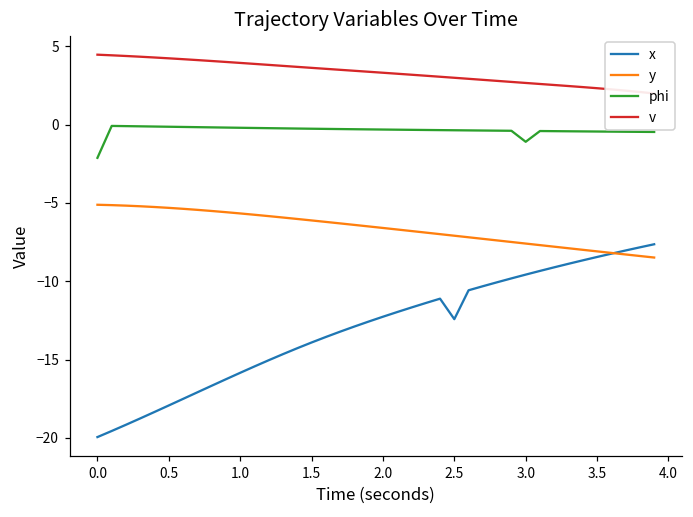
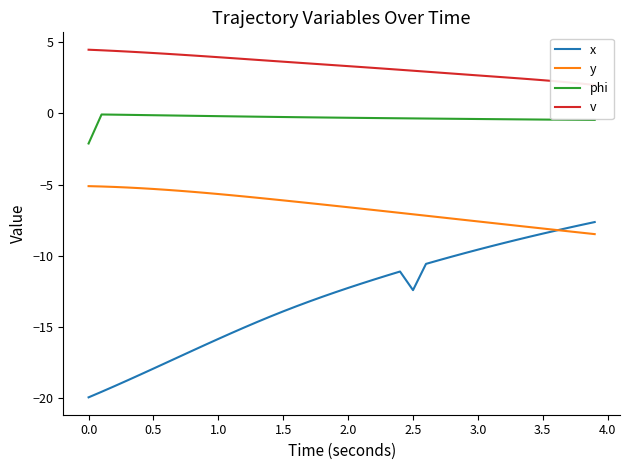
  {
    "x": {
      "0.0": -19.9,
      "0.5": -17.9,
      "1.0": -15.8,
      "1.5": -13.9,
      "2.0": -12.3,
      "2.5": -12.4,
      "3.0": -9.6,
      "3.5": -8.4
    },
    "y": {
      "0.0": -5.1,
      "0.5": -5.3,
      "1.0": -5.7,
      "1.5": -6.1,
      "2.0": -6.6,
      "2.5": -7.1,
      "3.0": -7.6,
      "3.5": -8.1
    },
    "phi": {
      "0.0": -2.1,
      "0.5": -0.1,
      "1.0": -0.2,
      "1.5": -0.3,
      "2.0": -0.3,
      "2.5": -0.4,
-     "3.0": -1.1,
+     "3.0": -0.4,
      "3.5": -0.4
    },
    "v": {
      "0.0": 4.5,
      "0.5": 4.2,
      "1.0": 3.9,
      "1.5": 3.6,
      "2.0": 3.3,
      "2.5": 3.0,
      "3.0": 2.7,
      "3.5": 2.3
    }
  }
